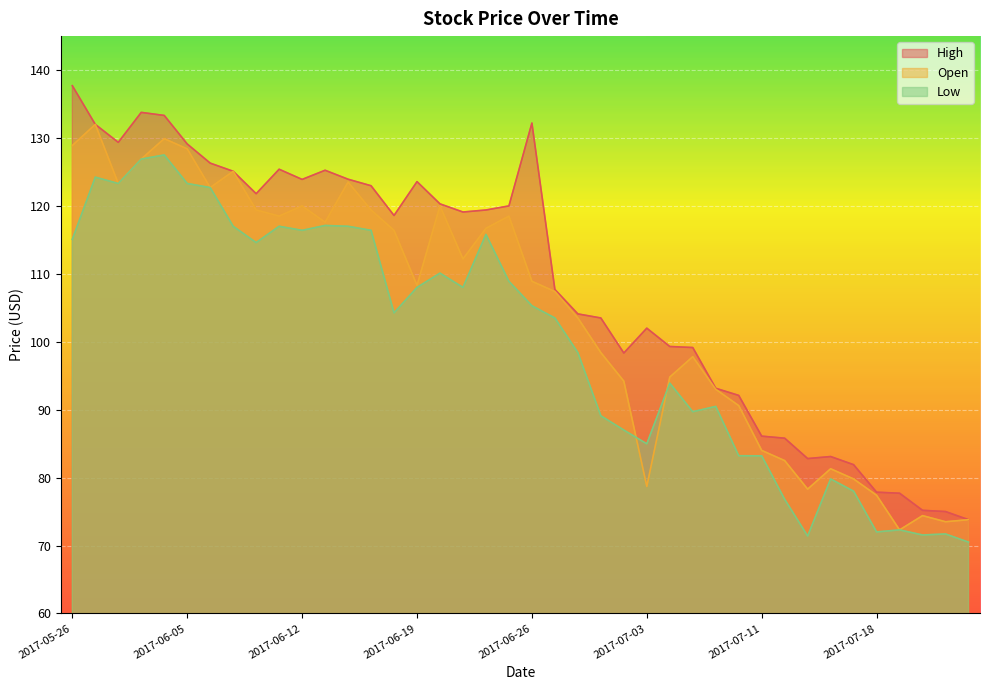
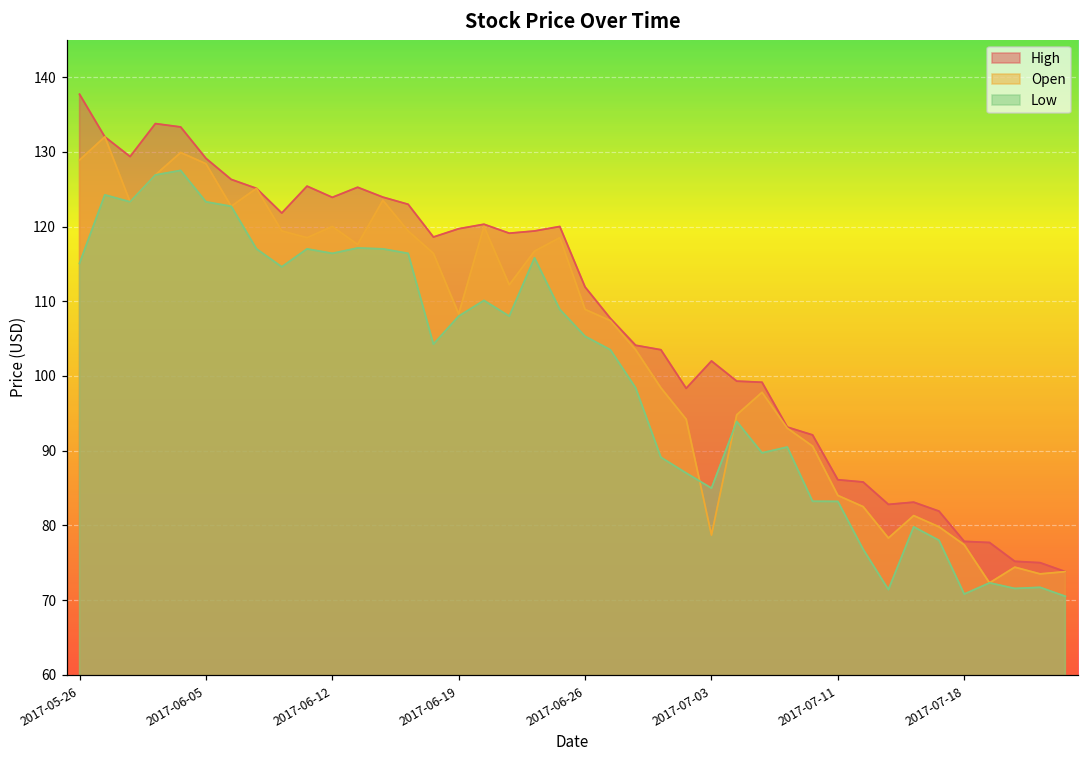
  {
    "High": {
      "2017-05-26": 138,
      "2017-06-05": 129,
      "2017-06-12": 124,
-     "2017-06-19": 124,
-     "2017-06-26": 132,
+     "2017-06-19": 120,
+     "2017-06-26": 112,
      "2017-07-03": 102,
      "2017-07-11": 86,
      "2017-07-18": 78
    },
    "Open": {
      "2017-05-26": 129,
      "2017-06-05": 128,
      "2017-06-12": 120,
      "2017-06-26": 109,
      "2017-07-03": 79,
      "2017-07-11": 84,
      "2017-07-18": 77
    },
    "Low": {
      "2017-05-26": 115,
      "2017-06-05": 123,
      "2017-06-12": 116,
      "2017-06-26": 105,
      "2017-07-03": 85,
      "2017-07-11": 83,
-     "2017-07-18": 72
+     "2017-07-18": 71
    }
  }
